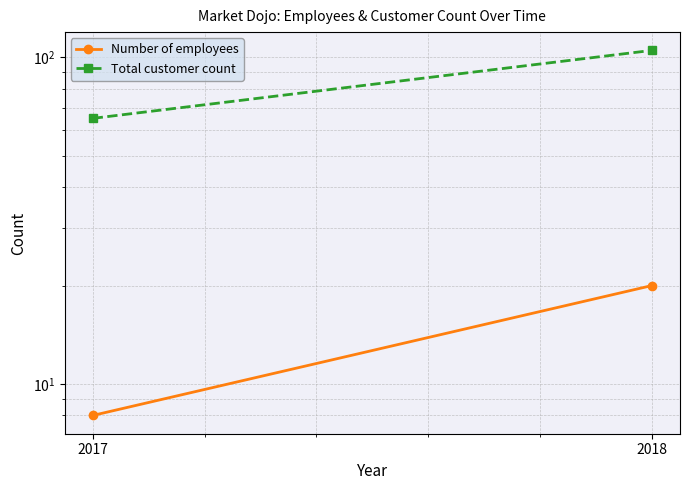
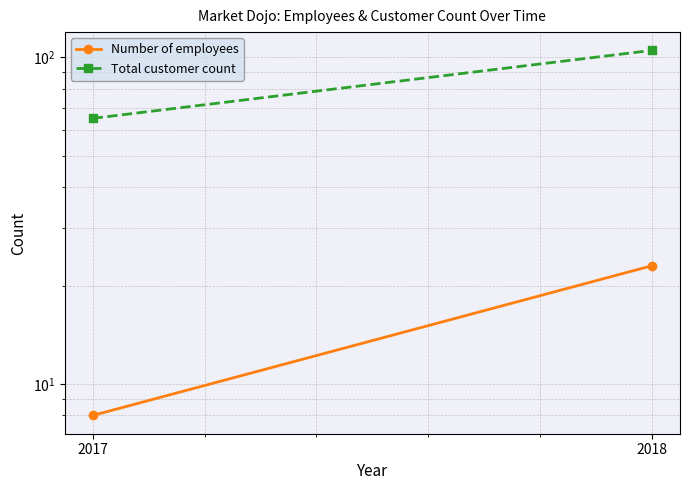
  {
    "Number of employees": {
      "2017": 8,
-     "2018": 20
+     "2018": 23
    },
    "Total customer count": {
      "2017": 65,
      "2018": 105
    }
  }
